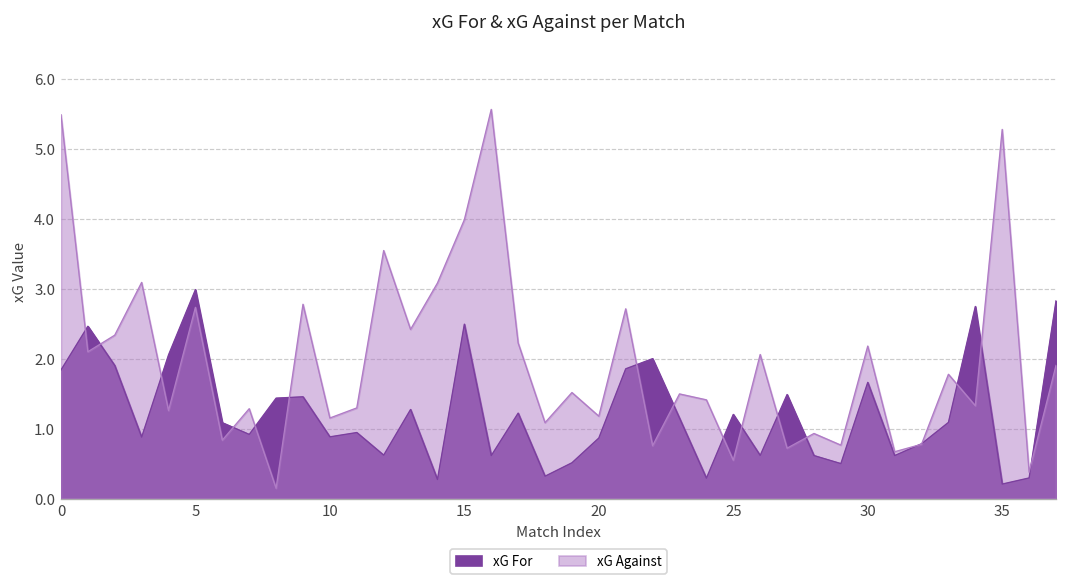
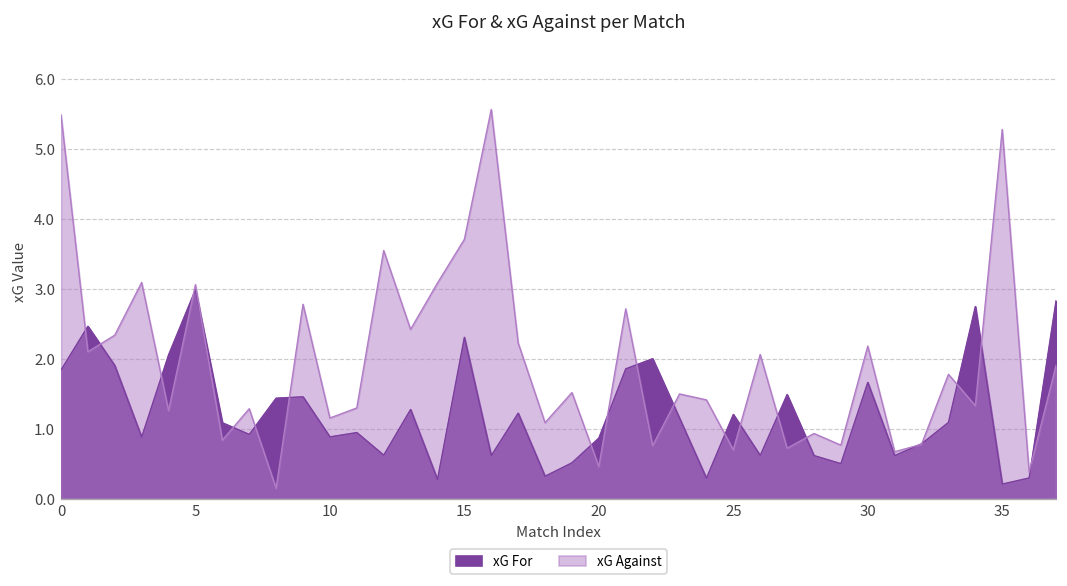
  {
    "xG For": {
      "0": 1.8,
      "5": 3.0,
      "10": 0.9,
-     "15": 2.5,
+     "15": 2.3,
      "20": 0.9,
      "25": 1.2,
      "30": 1.7,
      "35": 0.2
    },
    "xG Against": {
      "0": 5.5,
-     "5": 2.7,
+     "5": 3.1,
      "10": 1.2,
-     "15": 4.0,
-     "20": 1.2,
-     "25": 0.5,
+     "15": 3.7,
+     "20": 0.5,
+     "25": 0.7,
      "30": 2.2,
      "35": 5.3
    }
  }
